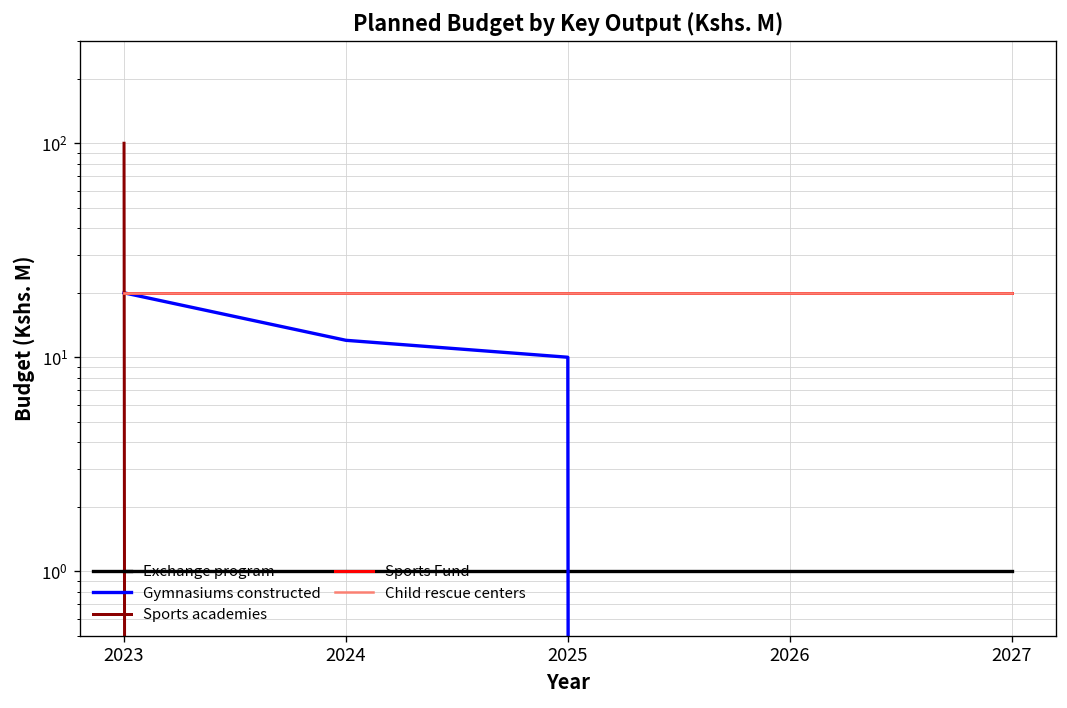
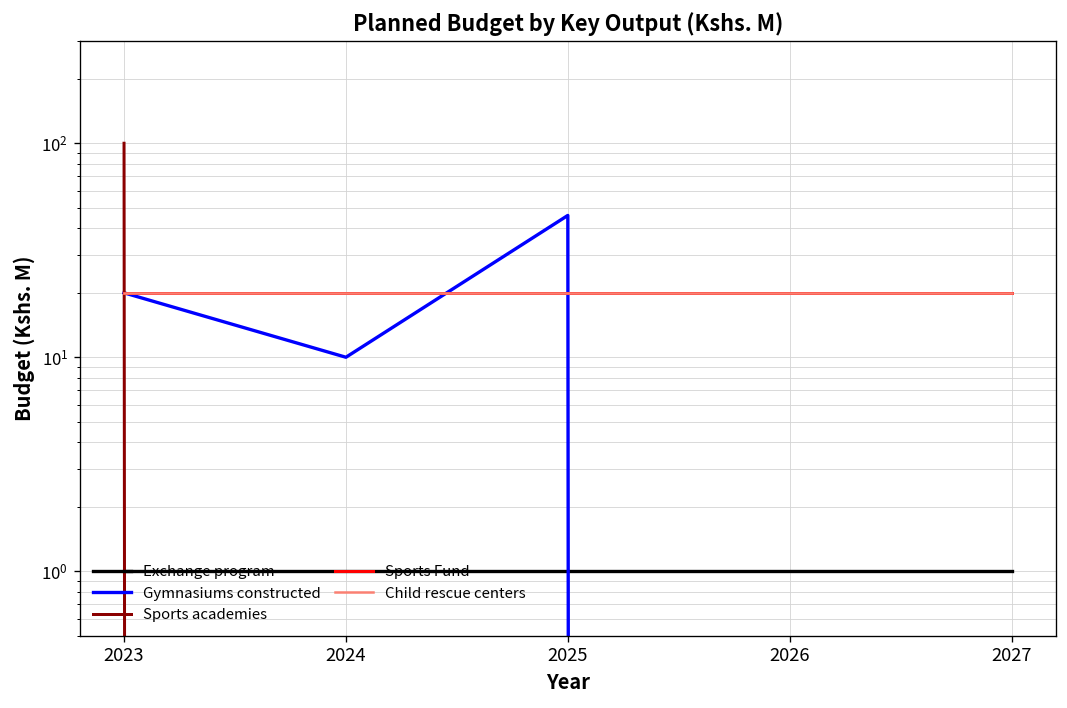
  {
    "Exchange program": {
      "2023": 1,
      "2024": 1,
      "2025": 1,
      "2026": 1,
      "2027": 1
    },
    "Gymnasiums constructed": {
-     "2024": 12,
-     "2025": 10
+     "2024": 10,
+     "2025": 46
    },
    "Sports academies": {
      "2023": 100
    },
    "Child rescue centers": {
      "2024": 20,
      "2025": 20,
      "2026": 20,
      "2027": 20
    }
  }
